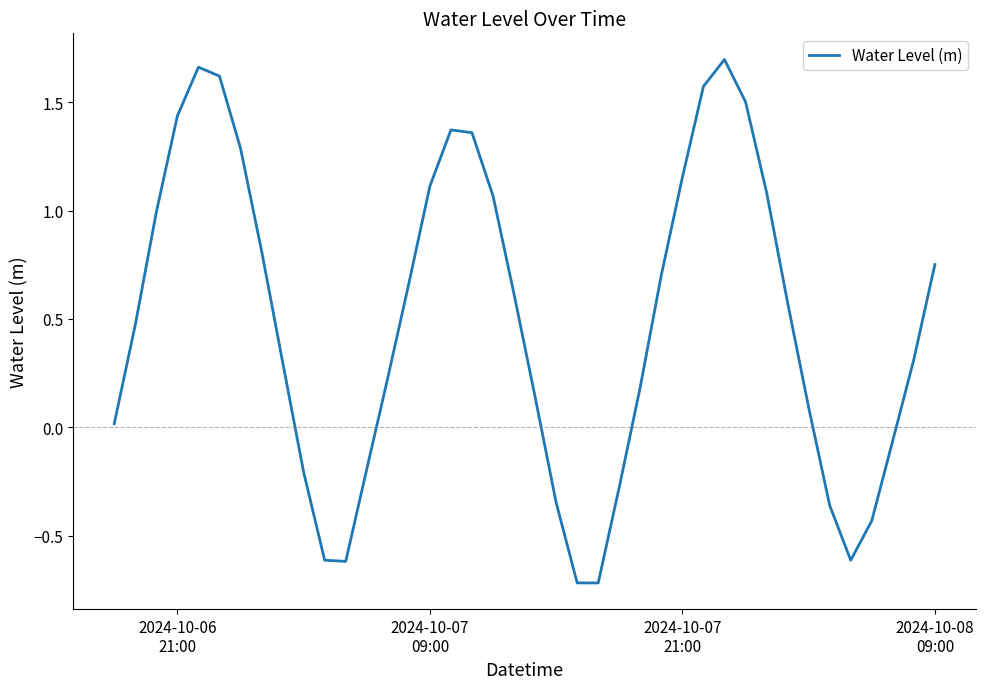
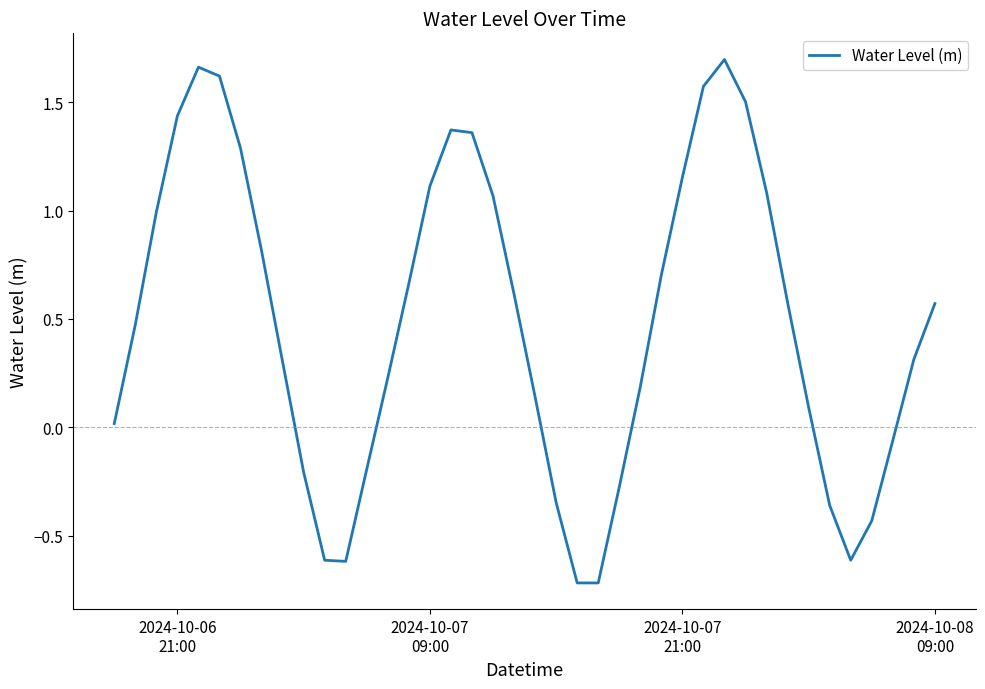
  {
    "2024-10-06 21:00": 1.44,
    "2024-10-07 09:00": 1.11,
    "2024-10-07 21:00": 1.15,
-   "2024-10-08 09:00": 0.75
+   "2024-10-08 09:00": 0.57
  }
